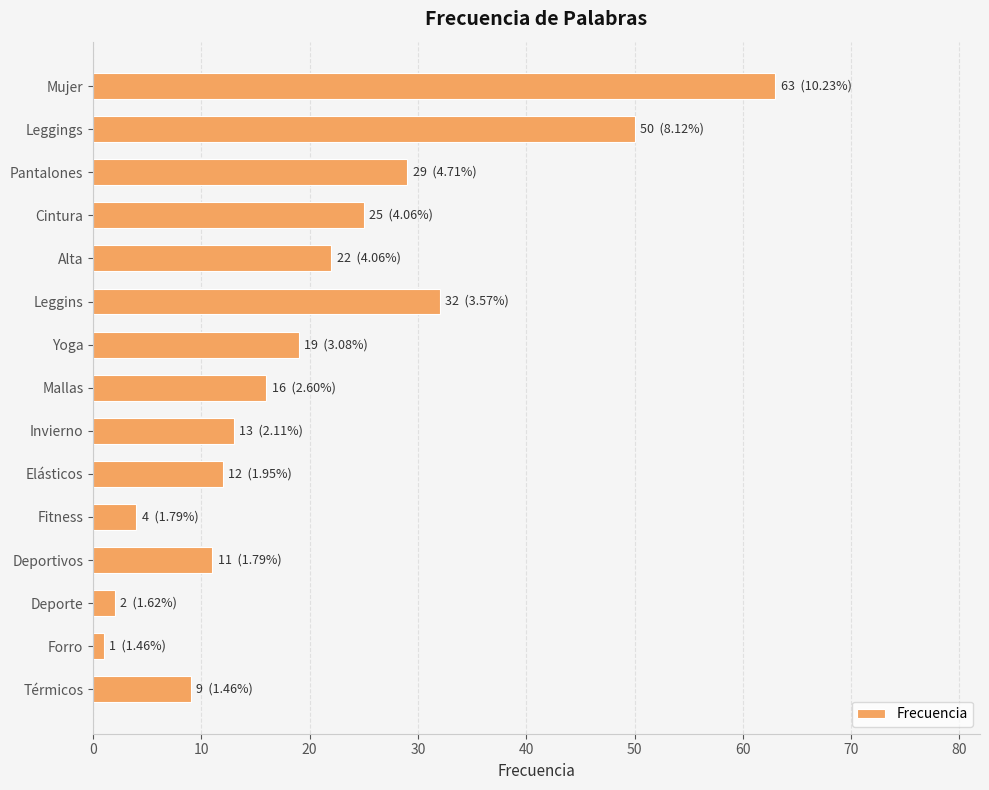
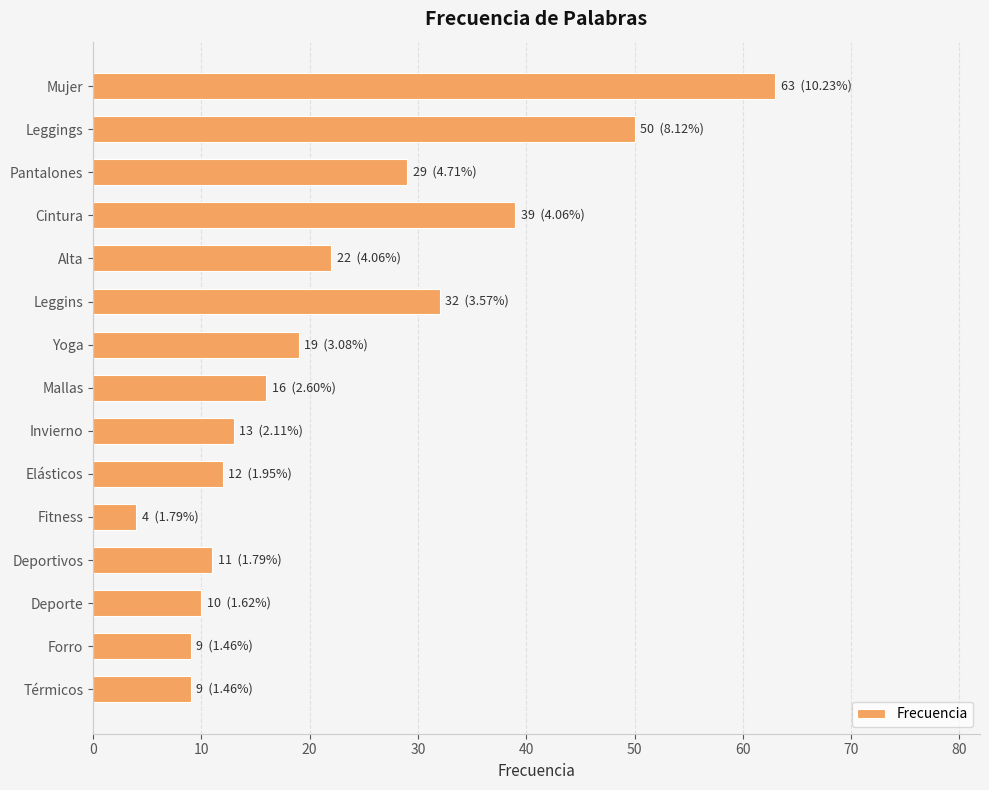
  {
    "Mujer": 63,
    "Leggings": 50,
    "Pantalones": 29,
-   "Cintura": 25,
+   "Cintura": 39,
    "Alta": 22,
    "Leggins": 32,
    "Yoga": 19,
    "Mallas": 16,
    "Invierno": 13,
    "Elásticos": 12,
    "Fitness": 4,
    "Deportivos": 11,
-   "Deporte": 2,
-   "Forro": 1,
+   "Deporte": 10,
+   "Forro": 9,
    "Térmicos": 9
  }
